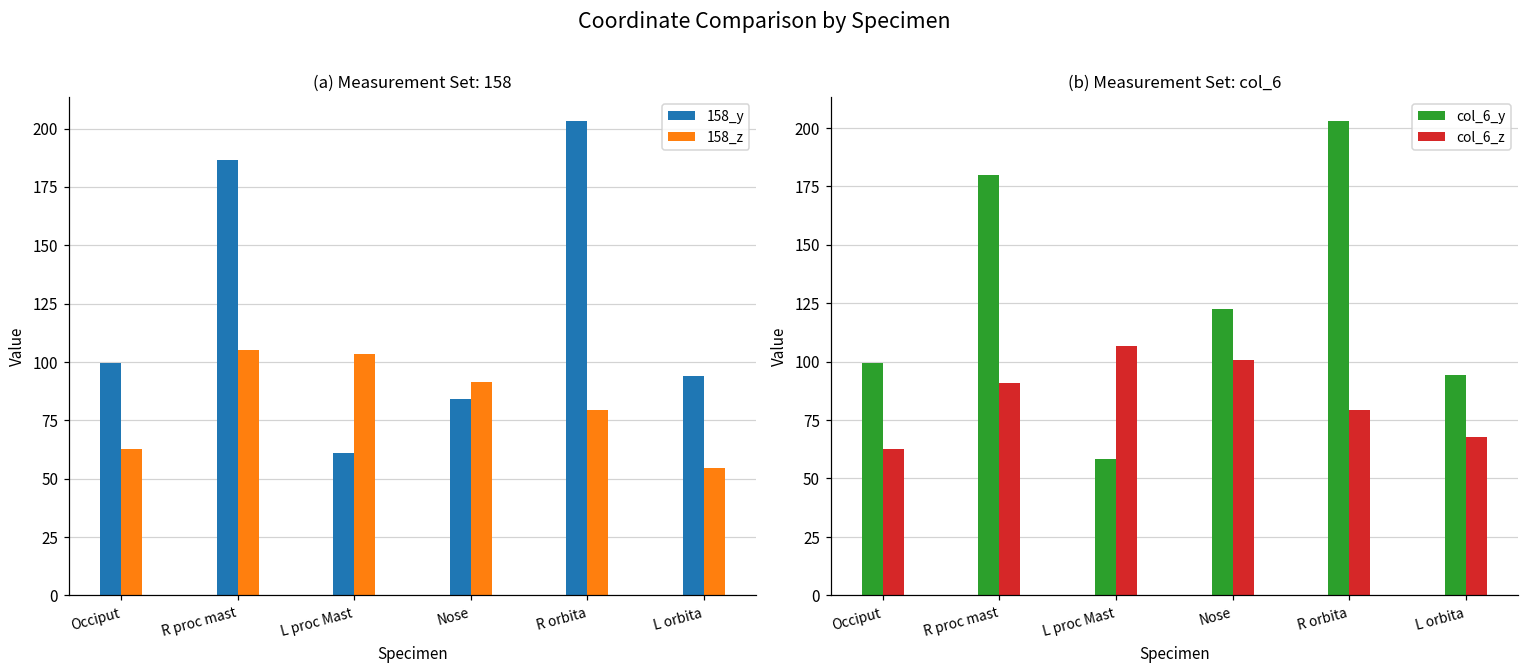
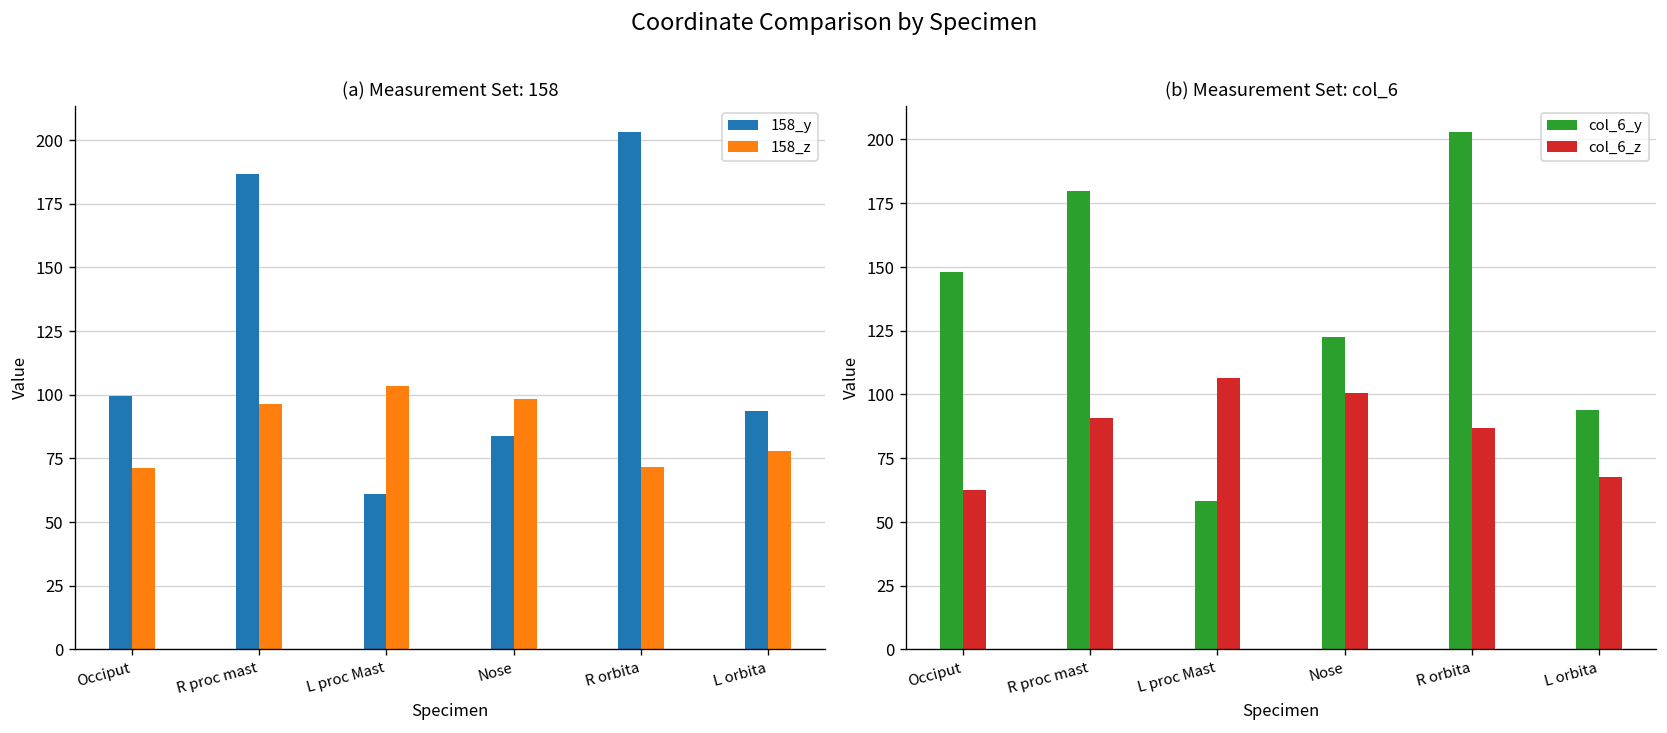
  {
    "(a) Measurement Set: 158": {
      "158_y": {
        "Occiput": 99,
        "R proc mast": 187,
        "L proc Mast": 61,
        "Nose": 84,
        "R orbita": 203,
        "L orbita": 94
      },
      "158_z": {
-       "Occiput": 63,
-       "R proc mast": 105,
+       "Occiput": 71,
+       "R proc mast": 96,
        "L proc Mast": 103,
-       "Nose": 92,
-       "R orbita": 79,
-       "L orbita": 54
+       "Nose": 98,
+       "R orbita": 72,
+       "L orbita": 78
      }
    },
    "(b) Measurement Set: col_6": {
      "col_6_y": {
-       "Occiput": 99,
+       "Occiput": 148,
        "R proc mast": 180,
        "L proc Mast": 58,
        "Nose": 123,
        "R orbita": 203,
        "L orbita": 94
      },
      "col_6_z": {
        "Occiput": 63,
        "R proc mast": 91,
        "L proc Mast": 107,
        "Nose": 101,
-       "R orbita": 79,
+       "R orbita": 87,
        "L orbita": 68
      }
    }
  }
